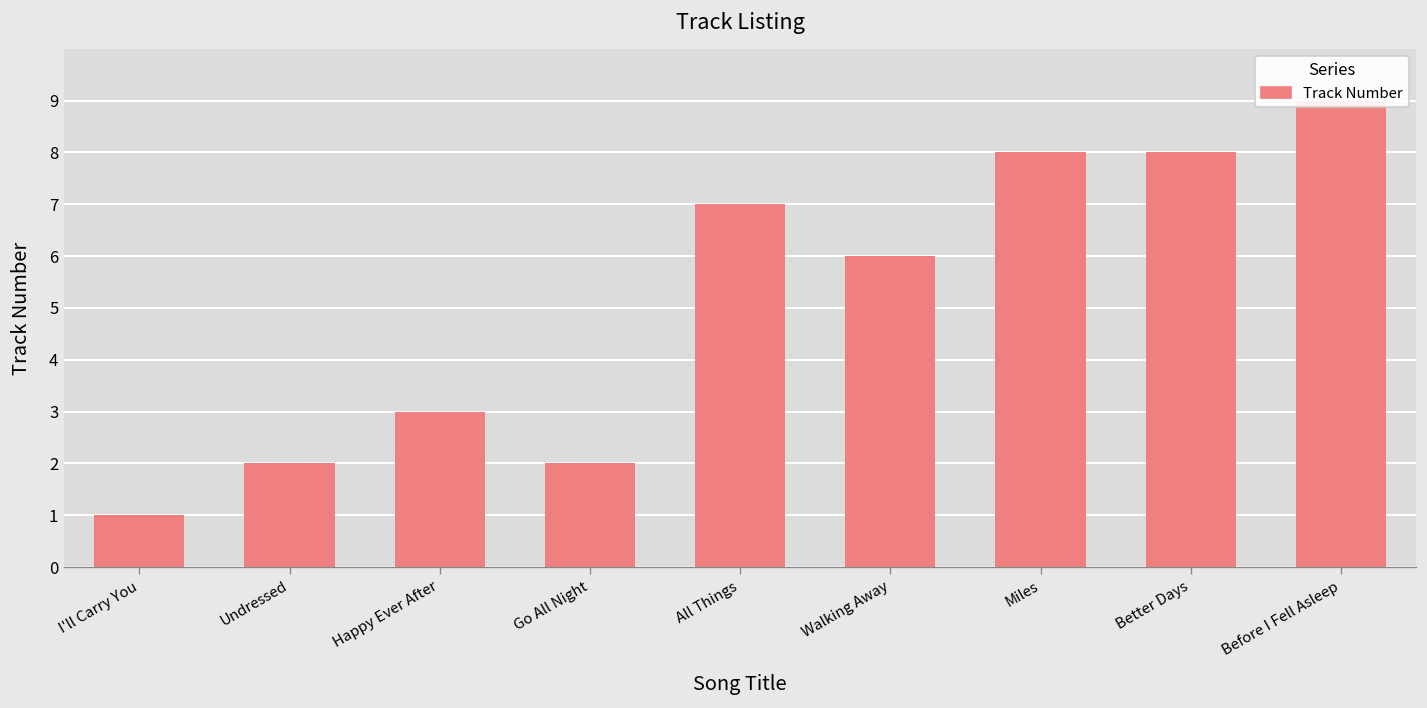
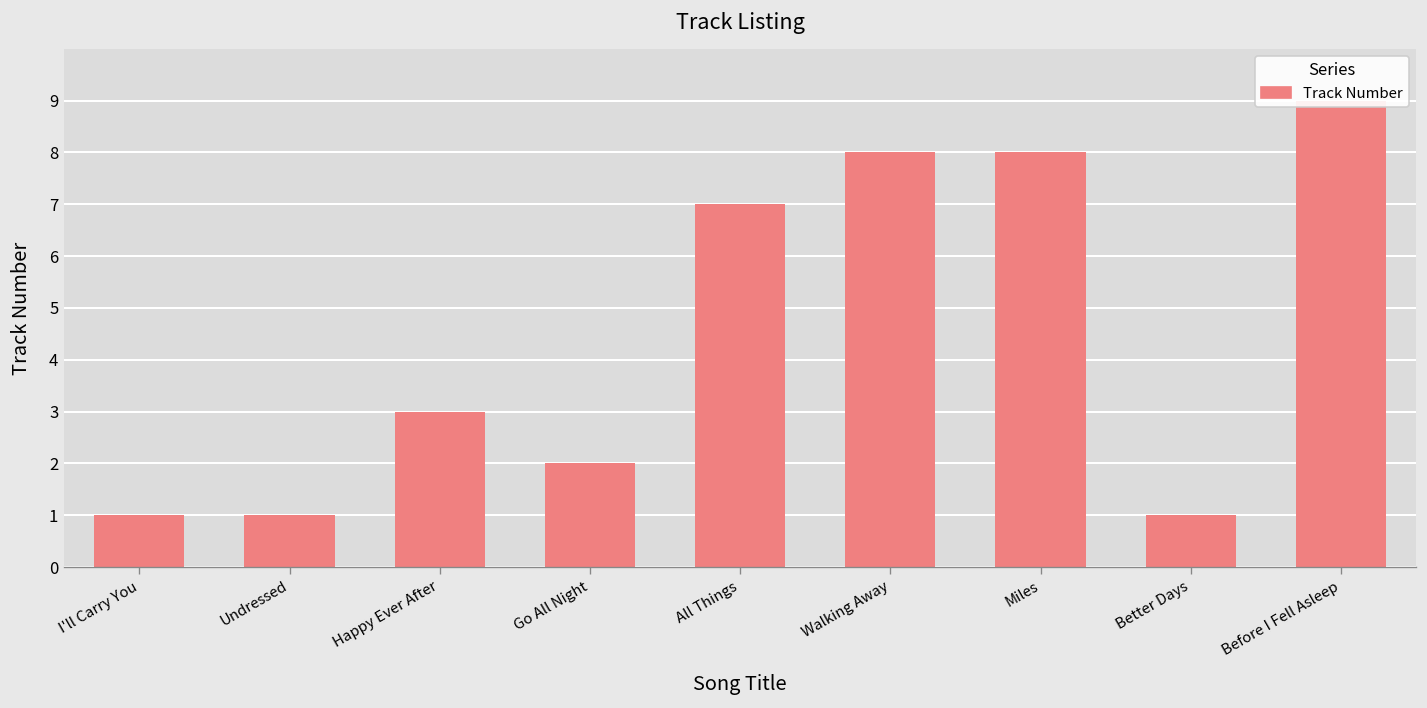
  {
    "I'll Carry You": 1,
-   "Undressed": 2,
+   "Undressed": 1,
    "Happy Ever After": 3,
    "Go All Night": 2,
    "All Things": 7,
-   "Walking Away": 6,
+   "Walking Away": 8,
    "Miles": 8,
-   "Better Days": 8
+   "Better Days": 1
  }
